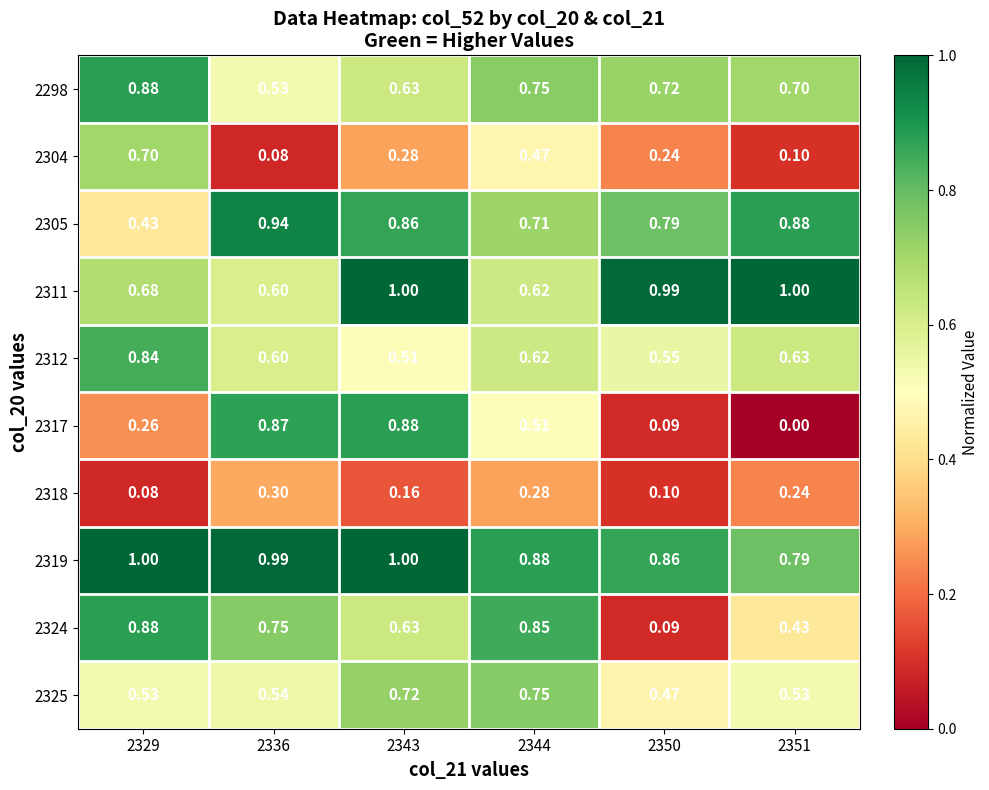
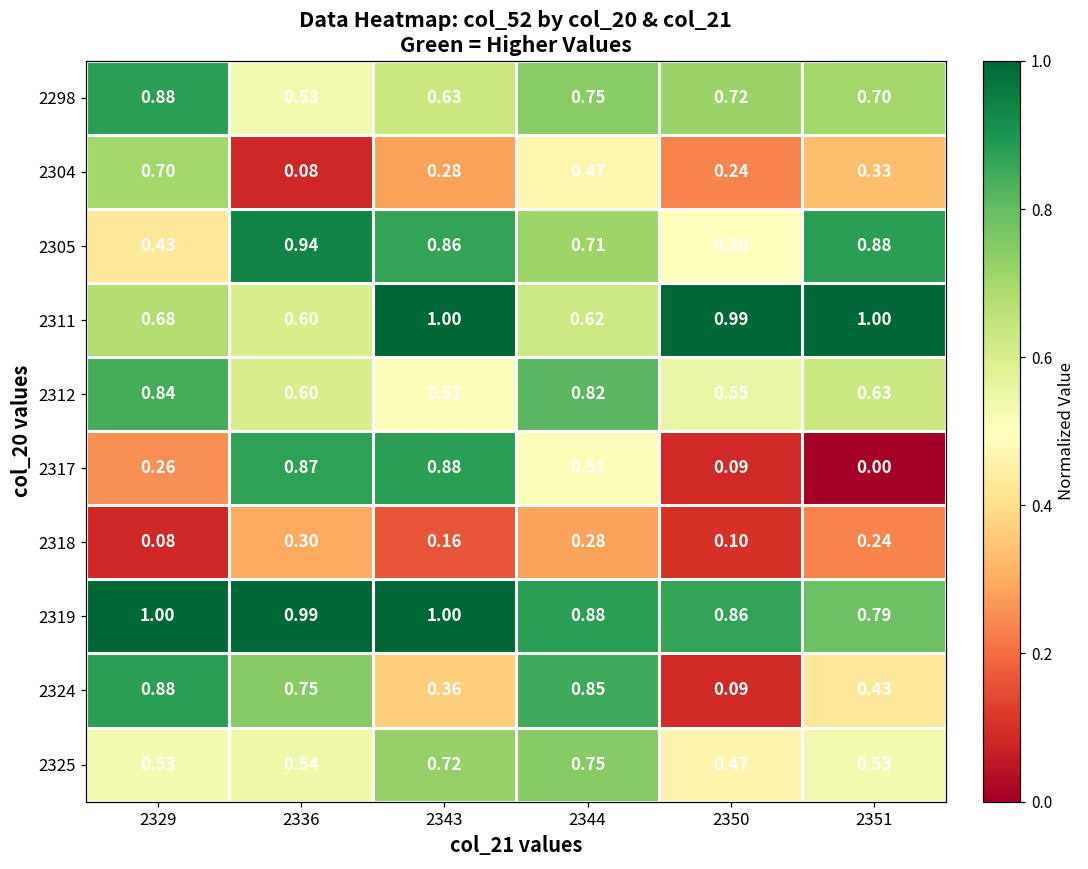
  {
    "2298": {
      "2329": 0.88,
      "2336": 0.53,
      "2343": 0.63,
      "2344": 0.75,
      "2350": 0.72,
      "2351": 0.70
    },
    "2304": {
      "2329": 0.70,
      "2336": 0.08,
      "2343": 0.28,
      "2344": 0.47,
      "2350": 0.24,
-     "2351": 0.10
+     "2351": 0.33
    },
    "2305": {
      "2329": 0.43,
      "2336": 0.94,
      "2343": 0.86,
      "2344": 0.71,
-     "2350": 0.79,
+     "2350": 0.50,
      "2351": 0.88
    },
    "2311": {
      "2329": 0.68,
      "2336": 0.60,
      "2343": 1.00,
      "2344": 0.62,
      "2350": 0.99,
      "2351": 1.00
    },
    "2312": {
      "2329": 0.84,
      "2336": 0.60,
      "2343": 0.51,
-     "2344": 0.62,
+     "2344": 0.82,
      "2350": 0.55,
      "2351": 0.63
    },
    "2317": {
      "2329": 0.26,
      "2336": 0.87,
      "2343": 0.88,
      "2344": 0.51,
      "2350": 0.09,
      "2351": 0.00
    },
    "2318": {
      "2329": 0.08,
      "2336": 0.30,
      "2343": 0.16,
      "2344": 0.28,
      "2350": 0.10,
      "2351": 0.24
    },
    "2319": {
      "2329": 1.00,
      "2336": 0.99,
      "2343": 1.00,
      "2344": 0.88,
      "2350": 0.86,
      "2351": 0.79
    },
    "2324": {
      "2329": 0.88,
      "2336": 0.75,
-     "2343": 0.63,
+     "2343": 0.36,
      "2344": 0.85,
      "2350": 0.09,
      "2351": 0.43
    },
    "2325": {
      "2329": 0.53,
      "2336": 0.54,
      "2343": 0.72,
      "2344": 0.75,
      "2350": 0.47,
      "2351": 0.53
    }
  }
